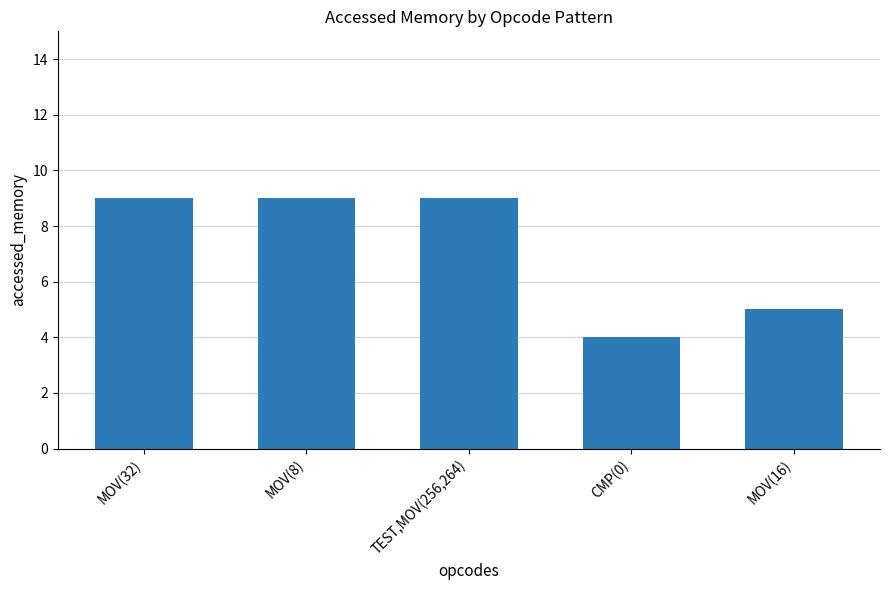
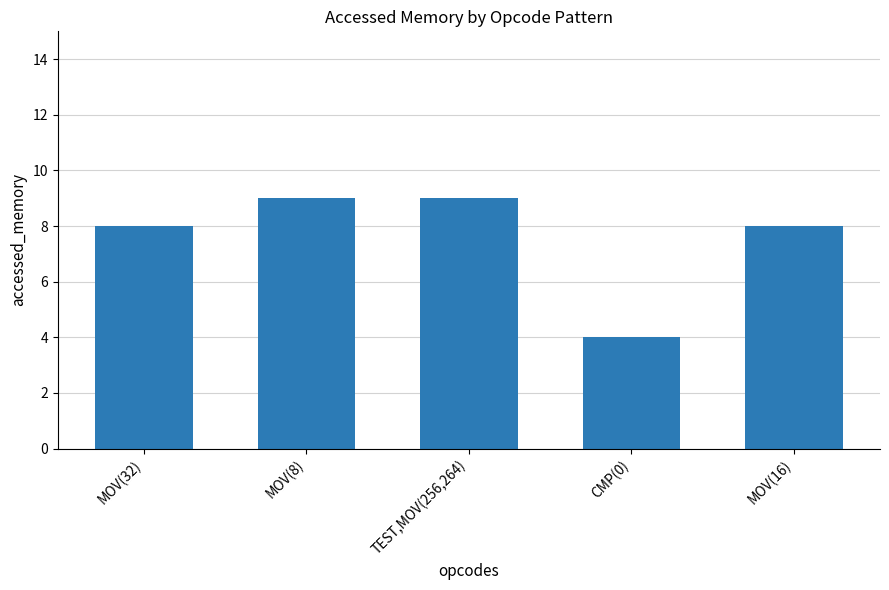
  {
-   "MOV(32)": 9,
+   "MOV(32)": 8,
    "MOV(8)": 9,
    "TEST,MOV(256,264)": 9,
    "CMP(0)": 4,
-   "MOV(16)": 5
+   "MOV(16)": 8
  }
